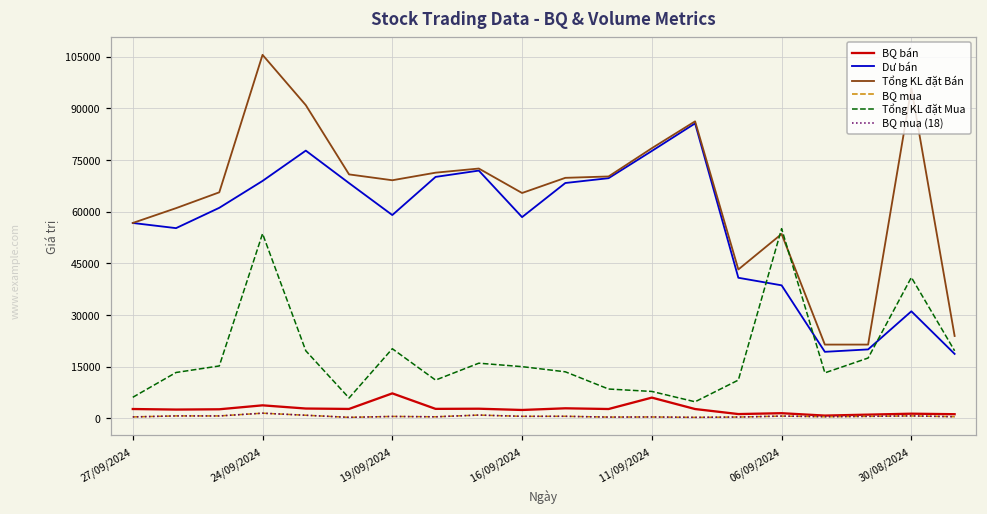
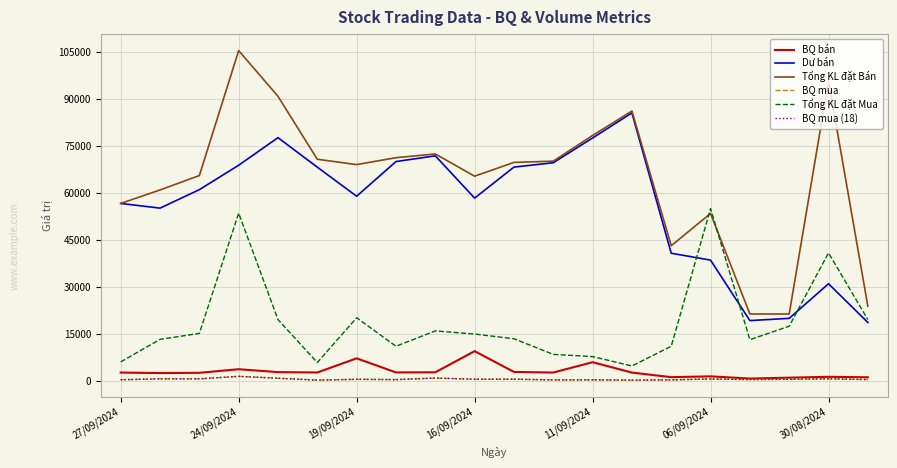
  {
    "BQ bán": {
      "27/09/2024": 3000,
      "24/09/2024": 4000,
      "19/09/2024": 7000,
-     "16/09/2024": 2000,
+     "16/09/2024": 10000,
      "11/09/2024": 6000,
      "06/09/2024": 1000
    },
    "Dư bán": {
      "24/09/2024": 69000,
      "19/09/2024": 59000,
      "16/09/2024": 58000,
      "06/09/2024": 39000,
      "30/08/2024": 31000
    },
    "Tổng KL đặt Bán": {
      "24/09/2024": 106000,
      "19/09/2024": 69000,
      "16/09/2024": 65000,
      "06/09/2024": 54000
    },
    "BQ mua (18)": {
      "27/09/2024": 0,
      "24/09/2024": 1000,
      "19/09/2024": 1000,
      "16/09/2024": 1000,
      "11/09/2024": 0,
      "06/09/2024": 1000
    },
    "Tổng KL đặt Mua": {
      "27/09/2024": 6000,
      "24/09/2024": 54000,
      "19/09/2024": 20000,
      "16/09/2024": 15000,
      "11/09/2024": 8000,
      "06/09/2024": 55000,
      "30/08/2024": 41000
    }
  }
